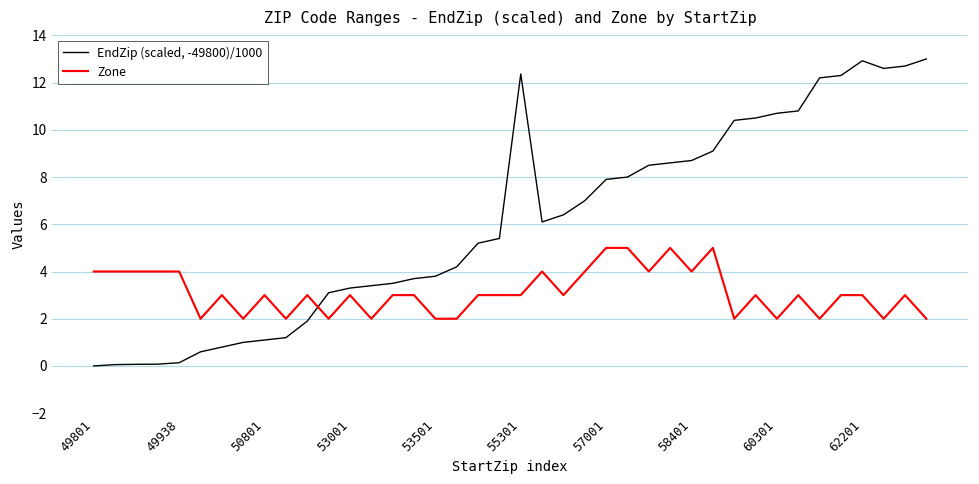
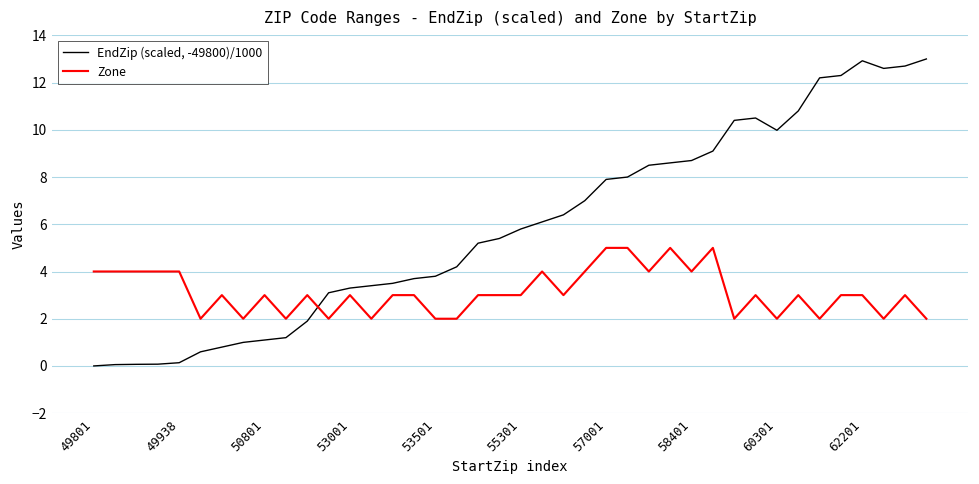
  {
    "EndZip (scaled, -49800)/1000": {
      "49801": 0.0,
      "49938": 0.1,
      "50801": 1.1,
      "53001": 3.3,
      "53501": 3.8,
-     "55301": 12.4,
+     "55301": 5.8,
      "57001": 7.9,
      "58401": 8.7,
-     "60301": 10.7,
+     "60301": 10.0,
      "62201": 12.9
    },
    "Zone": {
      "49801": 4.0,
      "49938": 4.0,
      "50801": 3.0,
      "53001": 3.0,
      "53501": 2.0,
      "55301": 3.0,
      "57001": 5.0,
      "58401": 4.0,
      "60301": 2.0,
      "62201": 3.0
    }
  }
